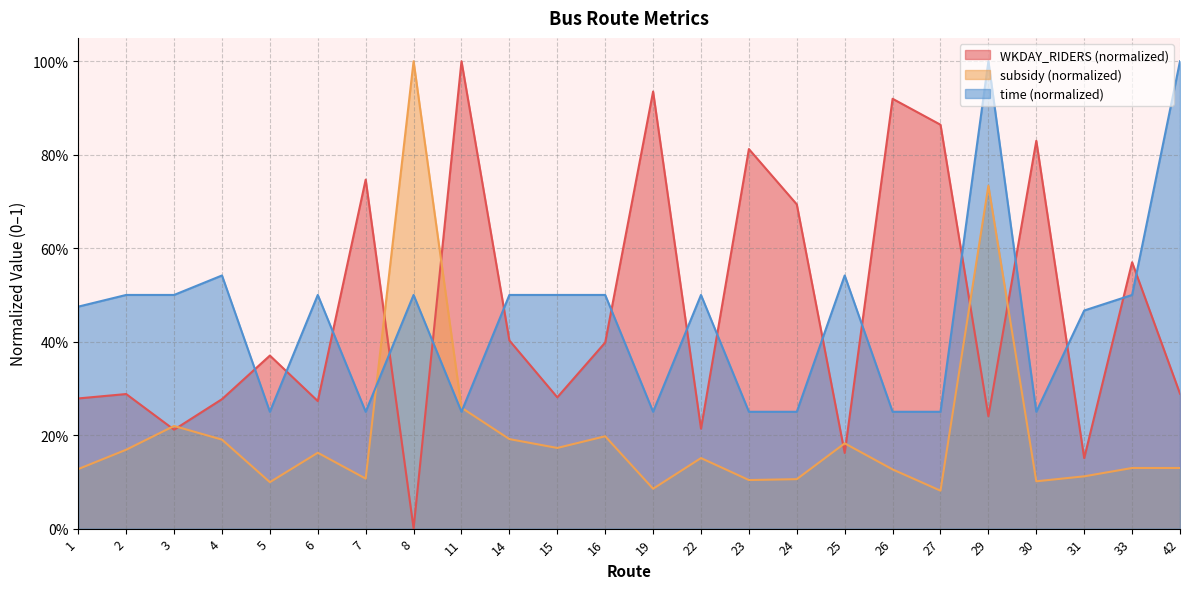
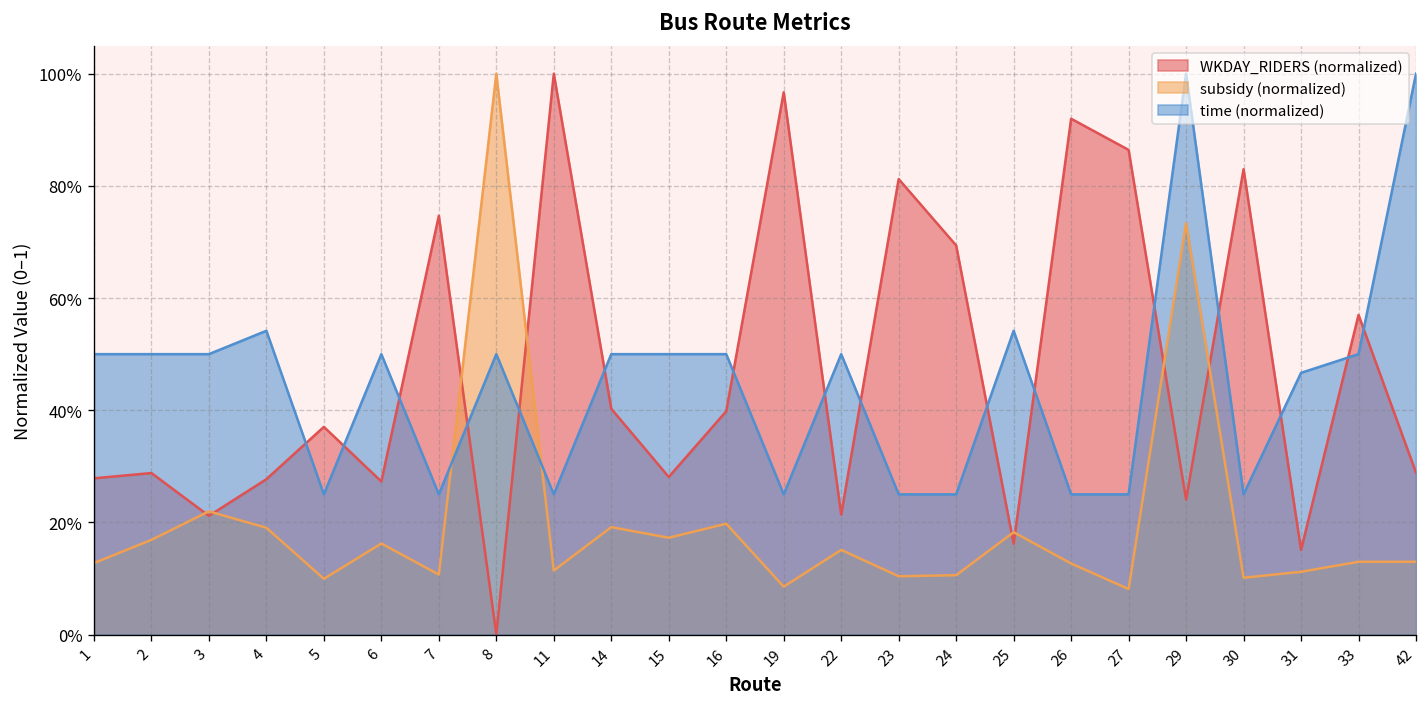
  {
    "WKDAY_RIDERS (normalized)": {
      "1": "28%",
      "2": "29%",
      "3": "21%",
      "4": "28%",
      "5": "37%",
      "6": "27%",
      "7": "75%",
      "8": "0%",
      "11": "100%",
      "14": "40%",
      "15": "28%",
      "16": "40%",
-     "19": "94%",
+     "19": "97%",
      "22": "21%",
      "23": "81%",
      "24": "69%",
      "25": "16%",
      "26": "92%",
      "27": "86%",
      "29": "24%",
      "30": "83%",
      "31": "15%",
      "33": "57%",
      "42": "29%"
    },
    "subsidy (normalized)": {
      "1": "13%",
      "2": "17%",
      "3": "22%",
      "4": "19%",
      "5": "10%",
      "6": "16%",
      "7": "11%",
      "8": "100%",
-     "11": "26%",
+     "11": "11%",
      "14": "19%",
      "15": "17%",
      "16": "20%",
      "19": "9%",
      "22": "15%",
      "23": "10%",
      "24": "11%",
      "25": "18%",
      "26": "13%",
      "27": "8%",
      "29": "73%",
      "30": "10%",
      "31": "11%",
      "33": "13%",
      "42": "13%"
    },
    "time (normalized)": {
-     "1": "48%",
+     "1": "50%",
      "2": "50%",
      "3": "50%",
      "4": "54%",
      "5": "25%",
      "6": "50%",
      "7": "25%",
      "8": "50%",
      "11": "25%",
      "14": "50%",
      "15": "50%",
      "16": "50%",
      "19": "25%",
      "22": "50%",
      "23": "25%",
      "24": "25%",
      "25": "54%",
      "26": "25%",
      "27": "25%",
      "30": "25%",
      "31": "47%",
      "33": "50%",
      "42": "100%"
    }
  }
